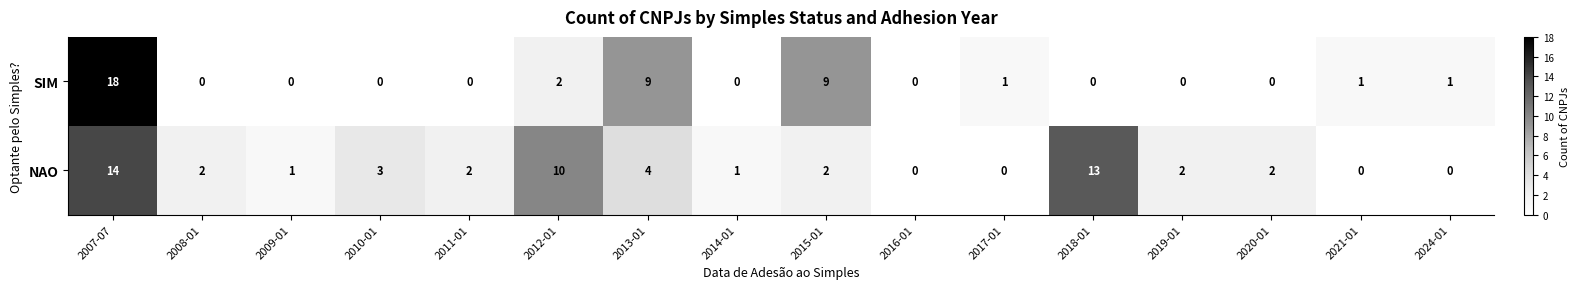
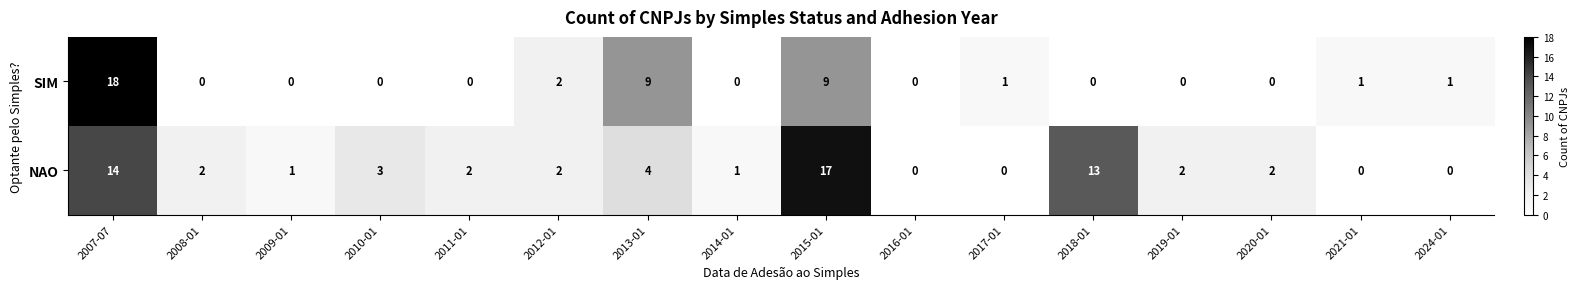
  {
    "SIM": {
      "2007-07": 18,
      "2008-01": 0,
      "2009-01": 0,
      "2010-01": 0,
      "2011-01": 0,
      "2012-01": 2,
      "2013-01": 9,
      "2014-01": 0,
      "2015-01": 9,
      "2016-01": 0,
      "2017-01": 1,
      "2018-01": 0,
      "2019-01": 0,
      "2020-01": 0,
      "2021-01": 1,
      "2024-01": 1
    },
    "NAO": {
      "2007-07": 14,
      "2008-01": 2,
      "2009-01": 1,
      "2010-01": 3,
      "2011-01": 2,
-     "2012-01": 10,
+     "2012-01": 2,
      "2013-01": 4,
      "2014-01": 1,
-     "2015-01": 2,
+     "2015-01": 17,
      "2016-01": 0,
      "2017-01": 0,
      "2018-01": 13,
      "2019-01": 2,
      "2020-01": 2,
      "2021-01": 0,
      "2024-01": 0
    }
  }
